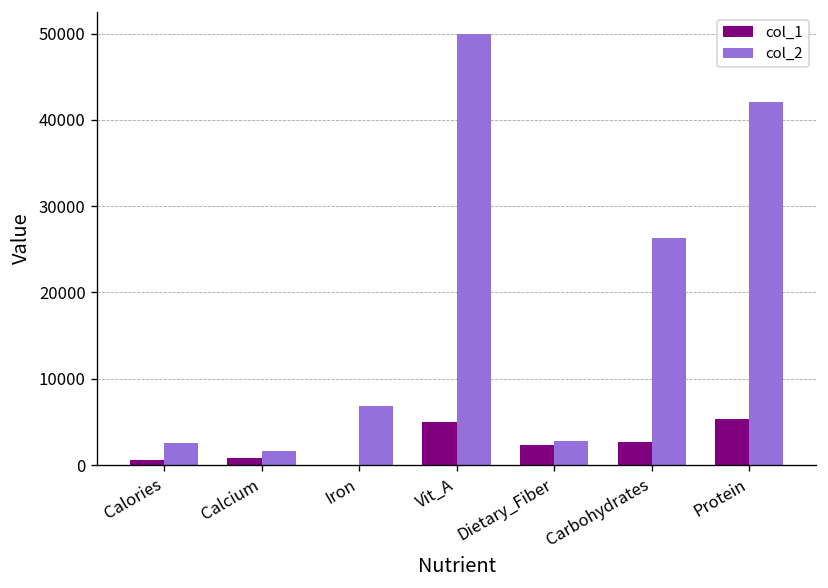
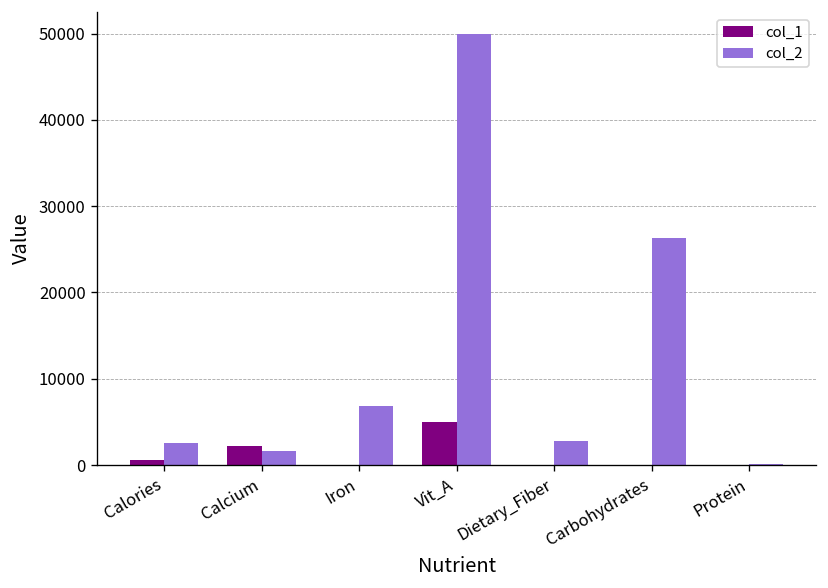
  {
    "col_1": {
      "Calories": 1000,
-     "Calcium": 1000,
+     "Calcium": 2000,
      "Vit_A": 5000,
-     "Dietary_Fiber": 2000,
-     "Carbohydrates": 3000,
-     "Protein": 5000
+     "Dietary_Fiber": 0,
+     "Carbohydrates": 0,
+     "Protein": 0
    },
    "col_2": {
      "Calories": 3000,
      "Calcium": 2000,
      "Iron": 7000,
      "Vit_A": 50000,
      "Dietary_Fiber": 3000,
      "Carbohydrates": 26000,
-     "Protein": 42000
+     "Protein": 0
    }
  }
